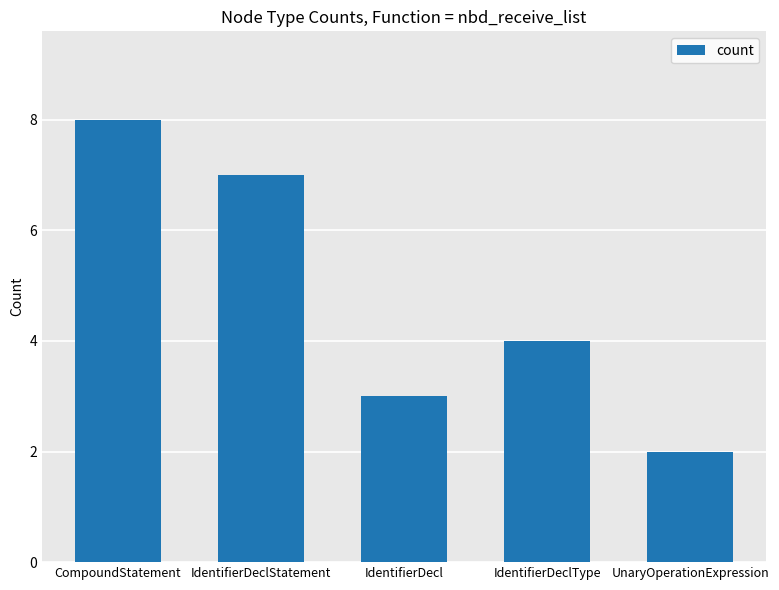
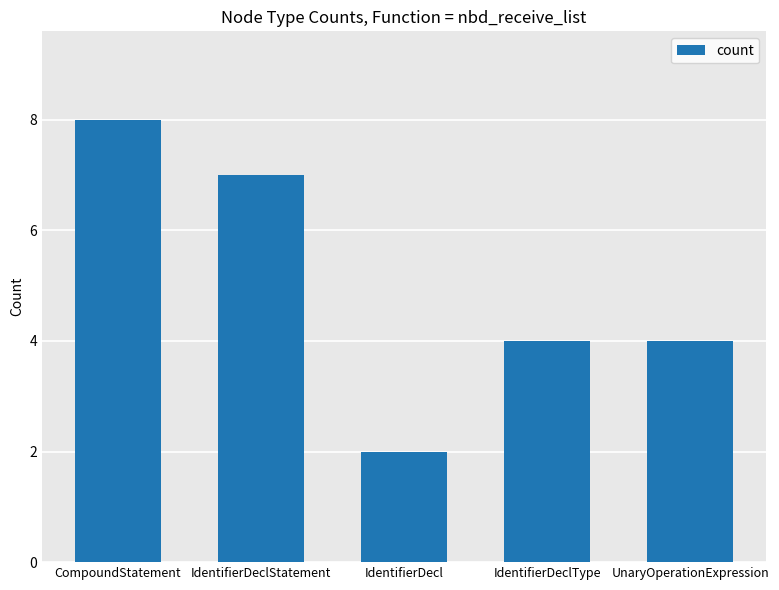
  {
    "CompoundStatement": 8,
    "IdentifierDeclStatement": 7,
-   "IdentifierDecl": 3,
+   "IdentifierDecl": 2,
    "IdentifierDeclType": 4,
-   "UnaryOperationExpression": 2
+   "UnaryOperationExpression": 4
  }
